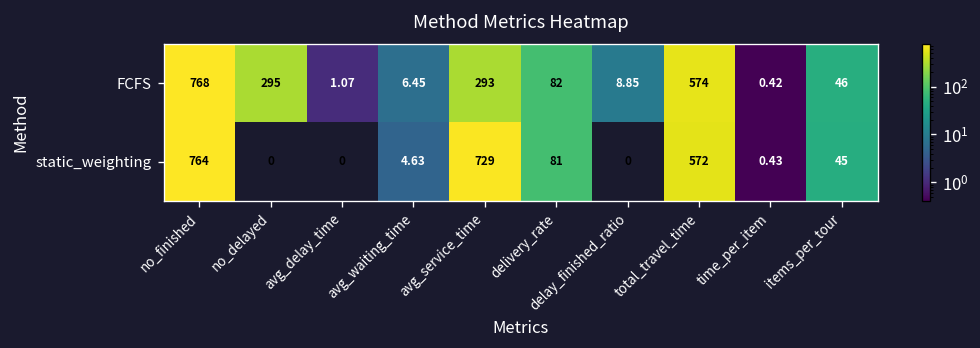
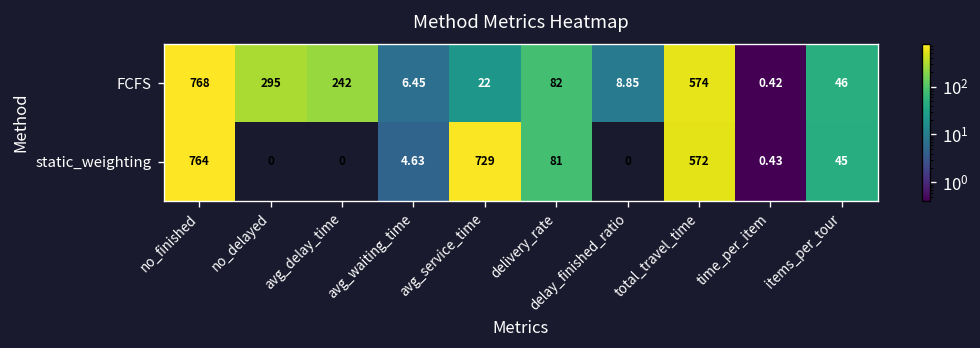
  {
    "FCFS": {
      "no_finished": 768,
      "no_delayed": 295,
-     "avg_delay_time": 1.07,
+     "avg_delay_time": 242,
      "avg_waiting_time": 6.45,
-     "avg_service_time": 293,
+     "avg_service_time": 22,
      "delivery_rate": 82,
      "delay_finished_ratio": 8.85,
      "total_travel_time": 574,
      "time_per_item": 0.42,
      "items_per_tour": 46
    },
    "static_weighting": {
      "no_finished": 764,
      "avg_waiting_time": 4.63,
      "avg_service_time": 729,
      "delivery_rate": 81,
      "total_travel_time": 572,
      "time_per_item": 0.43,
      "items_per_tour": 45
    }
  }
